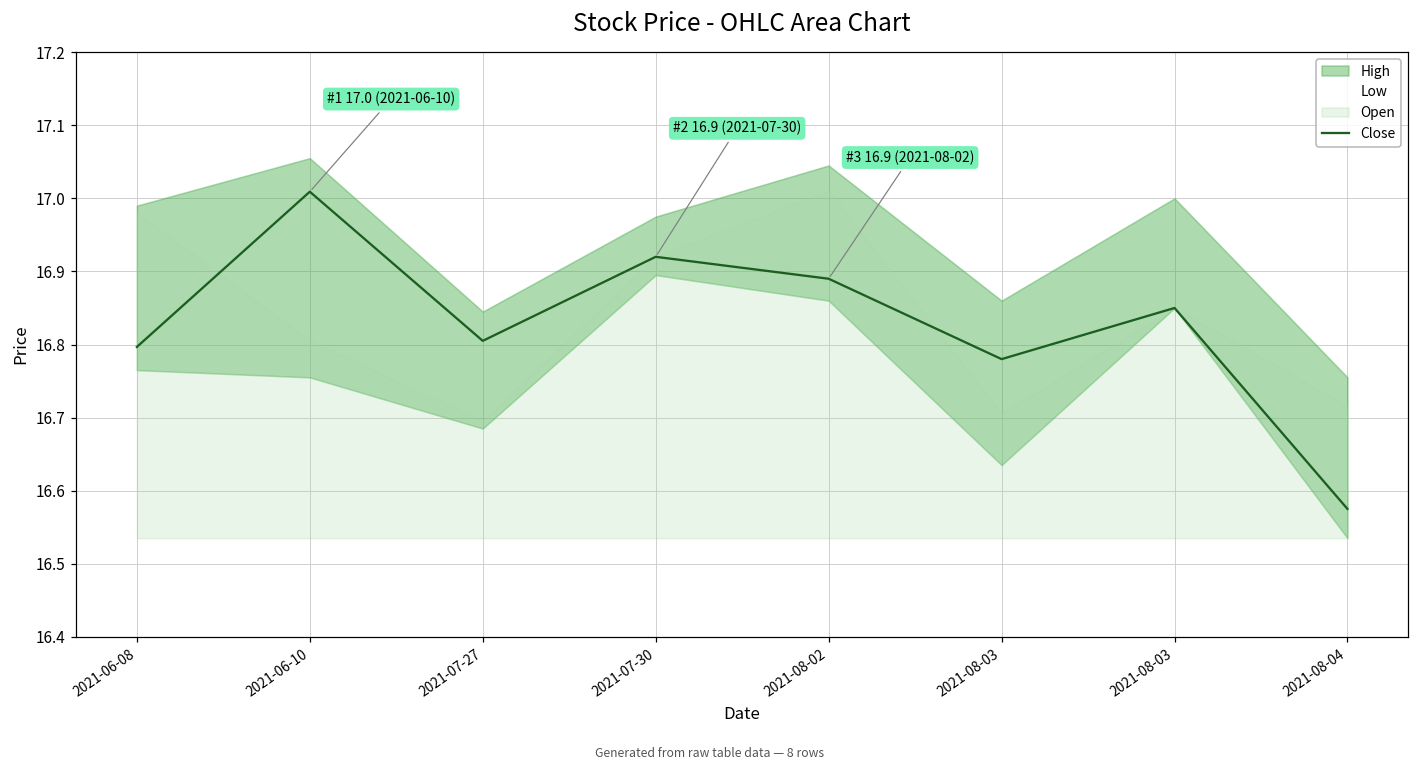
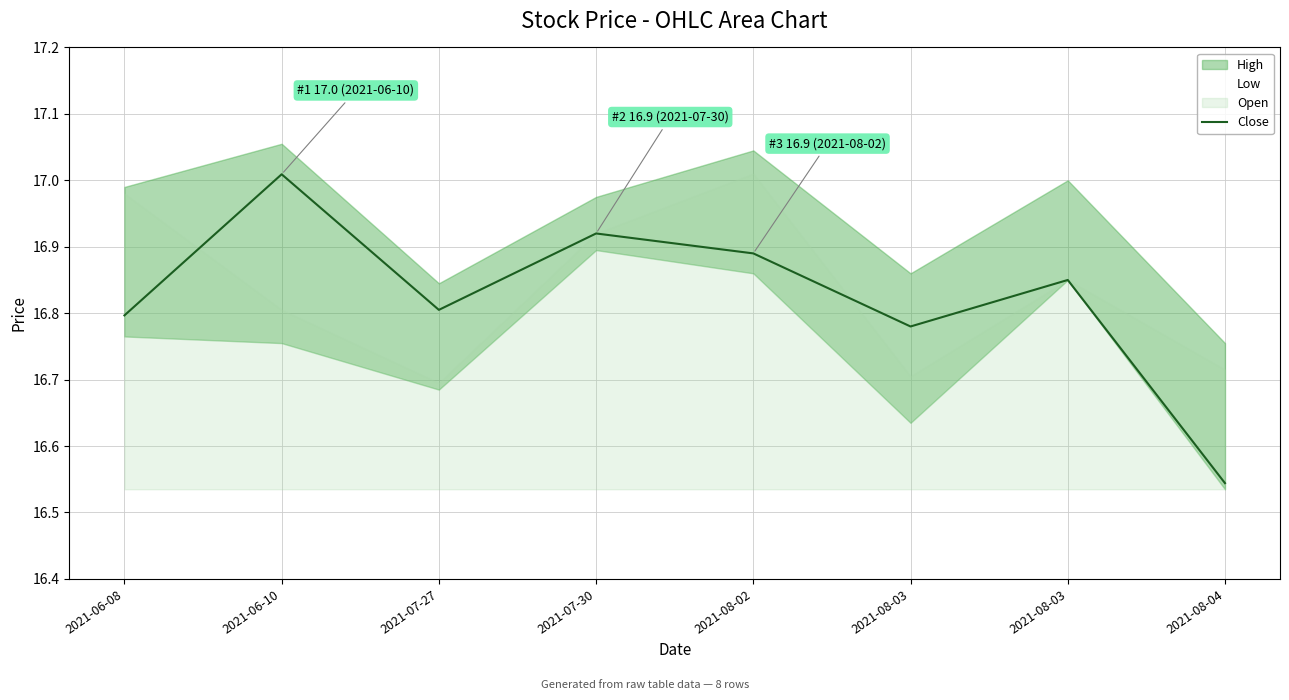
  {
    "Close": {
      "2021-06-08": 16.80,
      "2021-06-10": 17.01,
      "2021-07-27": 16.81,
      "2021-08-02": 16.89,
-     "2021-08-04": 16.58
+     "2021-08-04": 16.54
    }
  }
